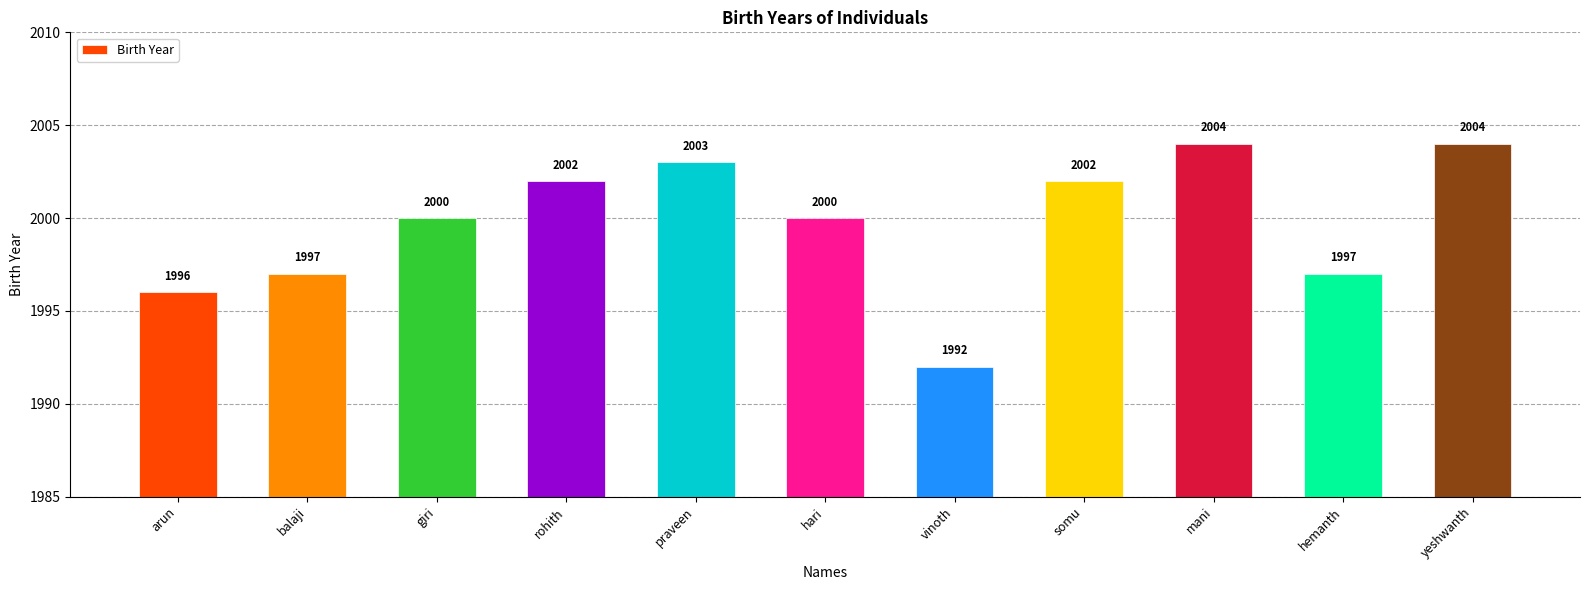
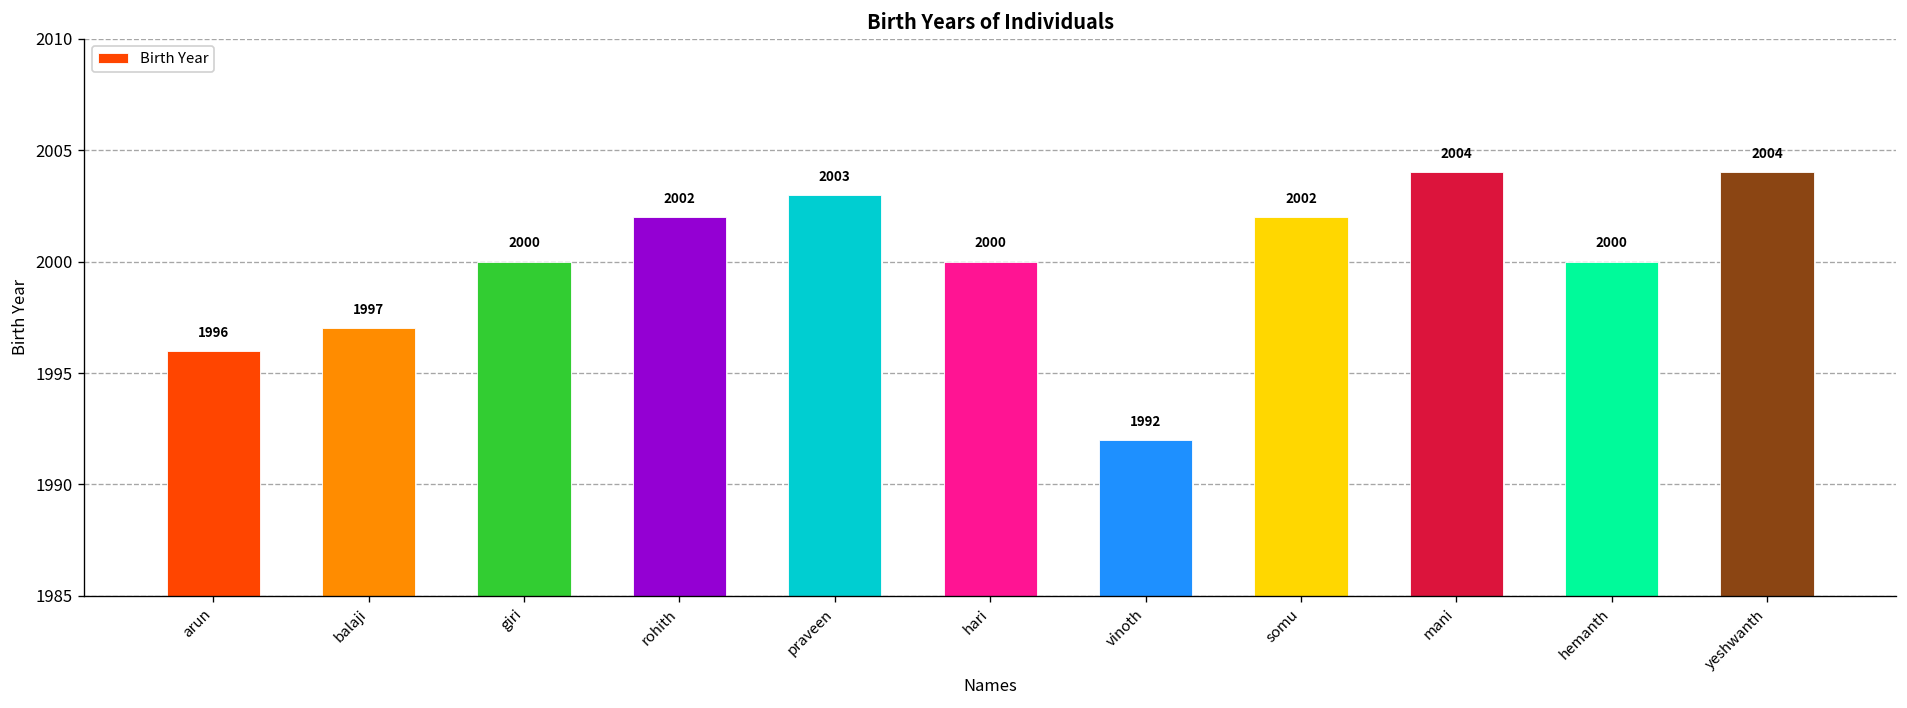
  {
    "arun": 1996,
    "balaji": 1997,
    "giri": 2000,
    "rohith": 2002,
    "praveen": 2003,
    "hari": 2000,
    "vinoth": 1992,
    "somu": 2002,
    "mani": 2004,
-   "hemanth": 1997,
+   "hemanth": 2000,
    "yeshwanth": 2004
  }
